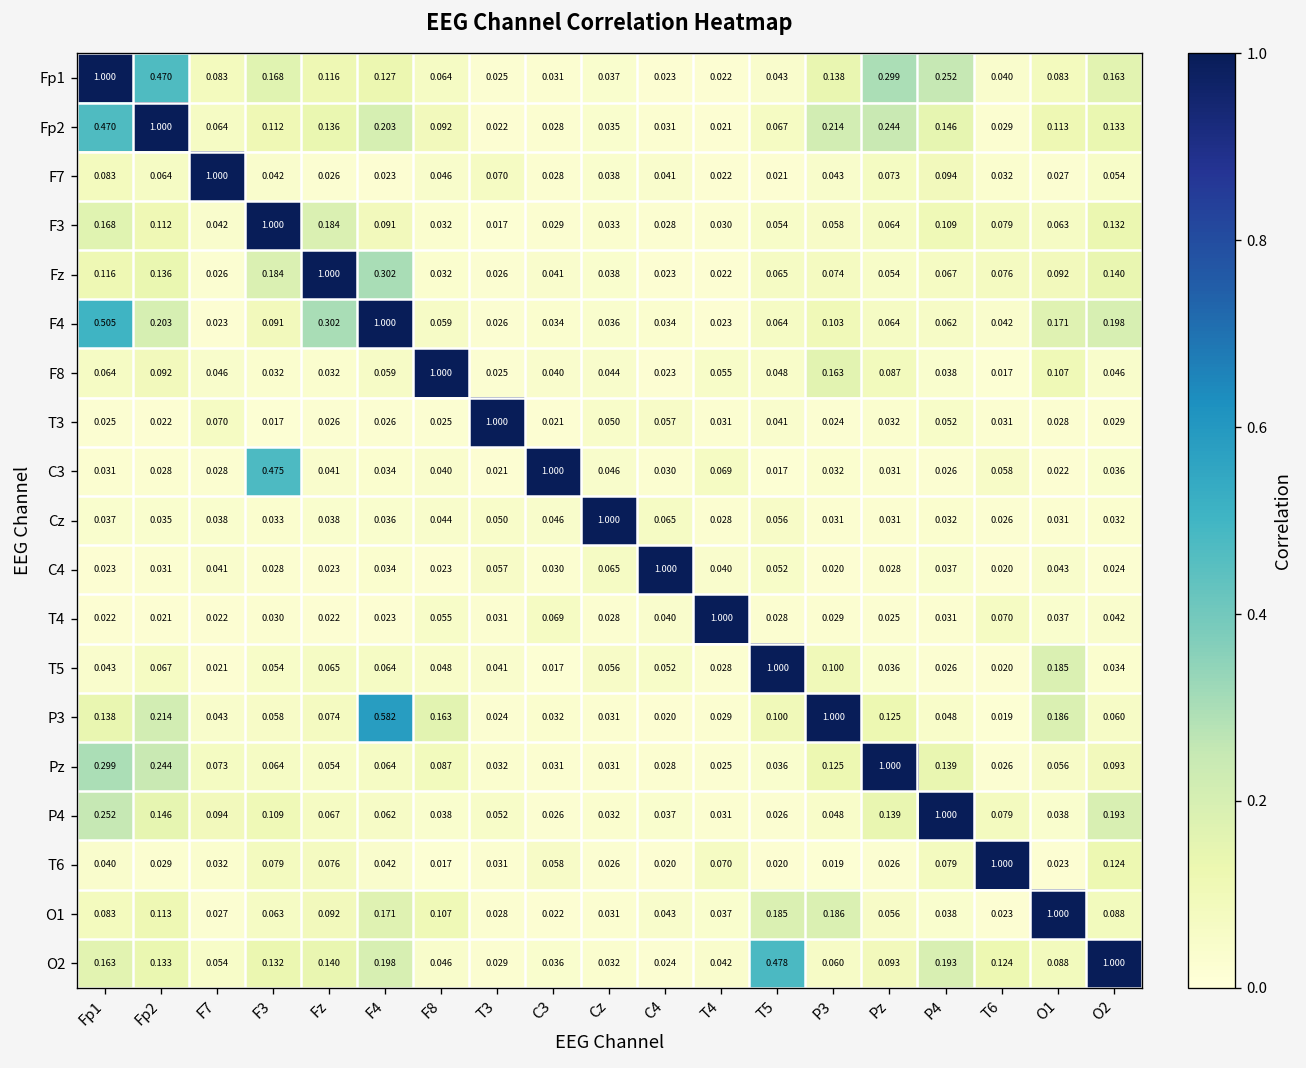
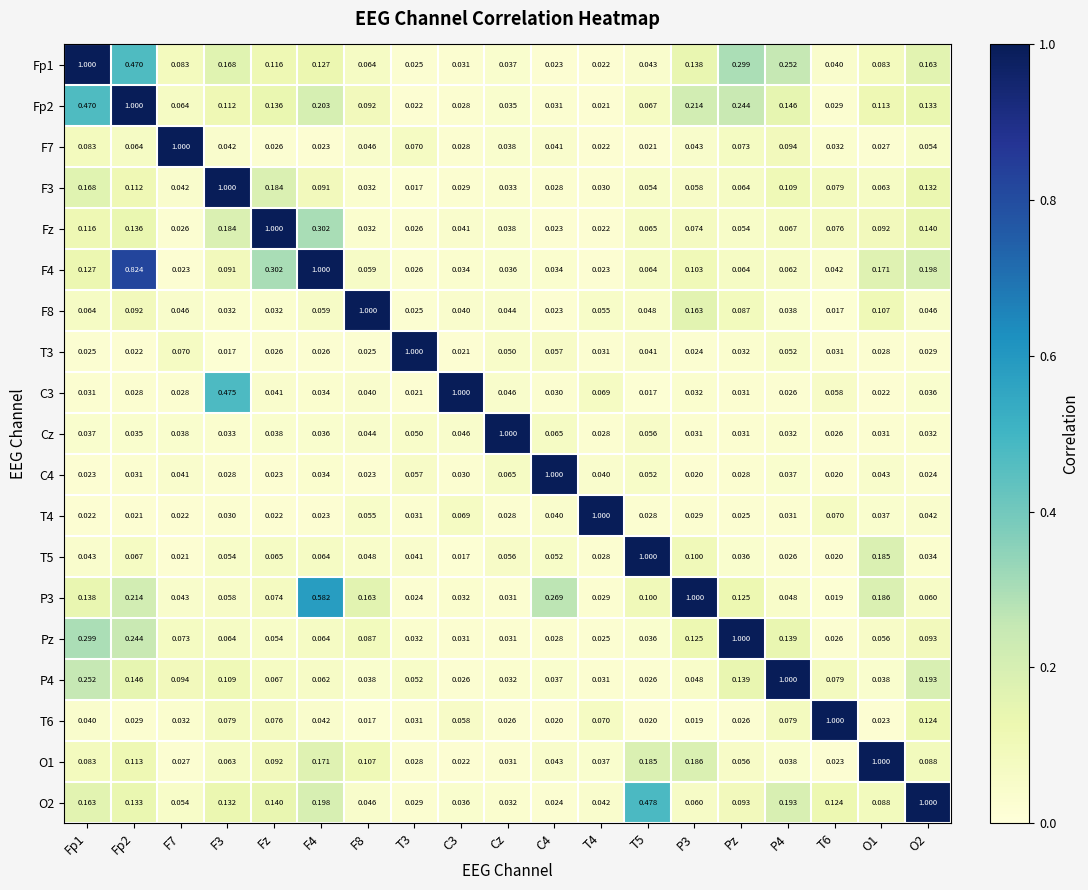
  {
    "F4": {
-     "Fp1": 0.505,
-     "Fp2": 0.203,
+     "Fp1": 0.127,
+     "Fp2": 0.824,
      "F7": 0.023,
      "F3": 0.091,
      "Fz": 0.302,
      "F4": 1.000,
      "F8": 0.059,
      "T3": 0.026,
      "C3": 0.034,
      "Cz": 0.036,
      "C4": 0.034,
      "T4": 0.023,
      "T5": 0.064,
      "P3": 0.103,
      "Pz": 0.064,
      "P4": 0.062,
      "T6": 0.042,
      "O1": 0.171,
      "O2": 0.198
    },
    "P3": {
      "Fp1": 0.138,
      "Fp2": 0.214,
      "F7": 0.043,
      "F3": 0.058,
      "Fz": 0.074,
      "F4": 0.582,
      "F8": 0.163,
      "T3": 0.024,
      "C3": 0.032,
      "Cz": 0.031,
-     "C4": 0.020,
+     "C4": 0.269,
      "T4": 0.029,
      "T5": 0.100,
      "P3": 1.000,
      "Pz": 0.125,
      "P4": 0.048,
      "T6": 0.019,
      "O1": 0.186,
      "O2": 0.060
    }
  }
